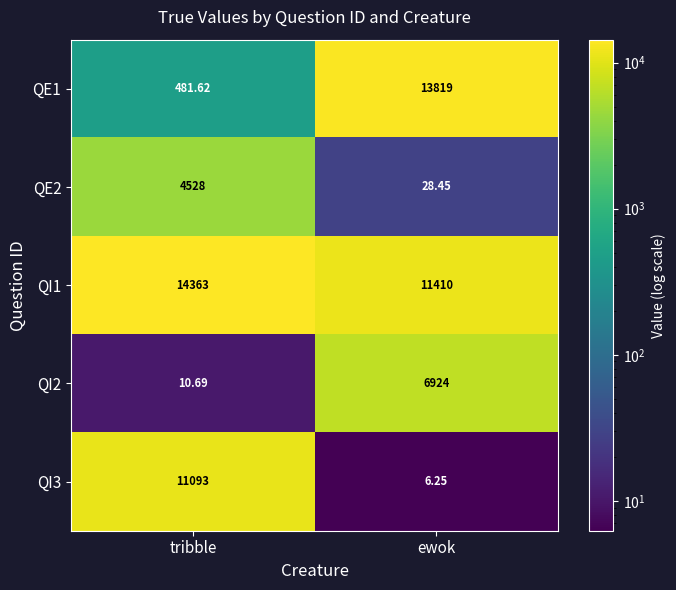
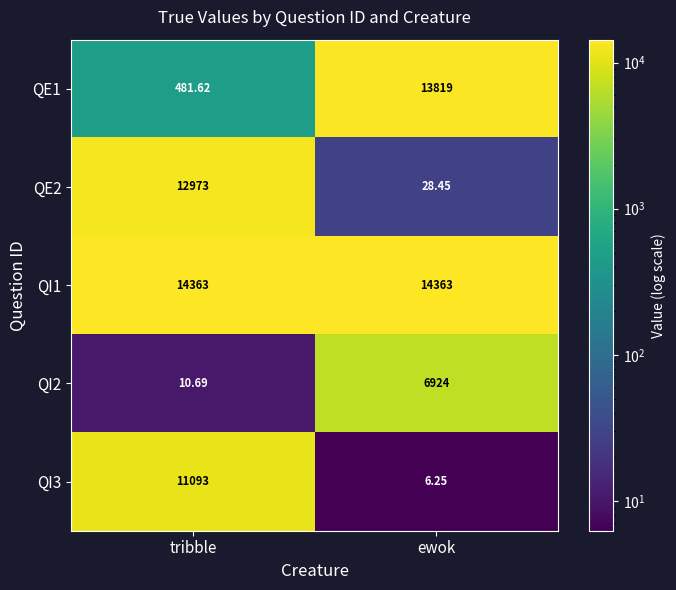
  {
    "QE1": {
      "tribble": 481.62,
      "ewok": 13819
    },
    "QE2": {
-     "tribble": 4528,
+     "tribble": 12973,
      "ewok": 28.45
    },
    "QI1": {
      "tribble": 14363,
-     "ewok": 11410
+     "ewok": 14363
    },
    "QI2": {
      "tribble": 10.69,
      "ewok": 6924
    },
    "QI3": {
      "tribble": 11093,
      "ewok": 6.25
    }
  }
